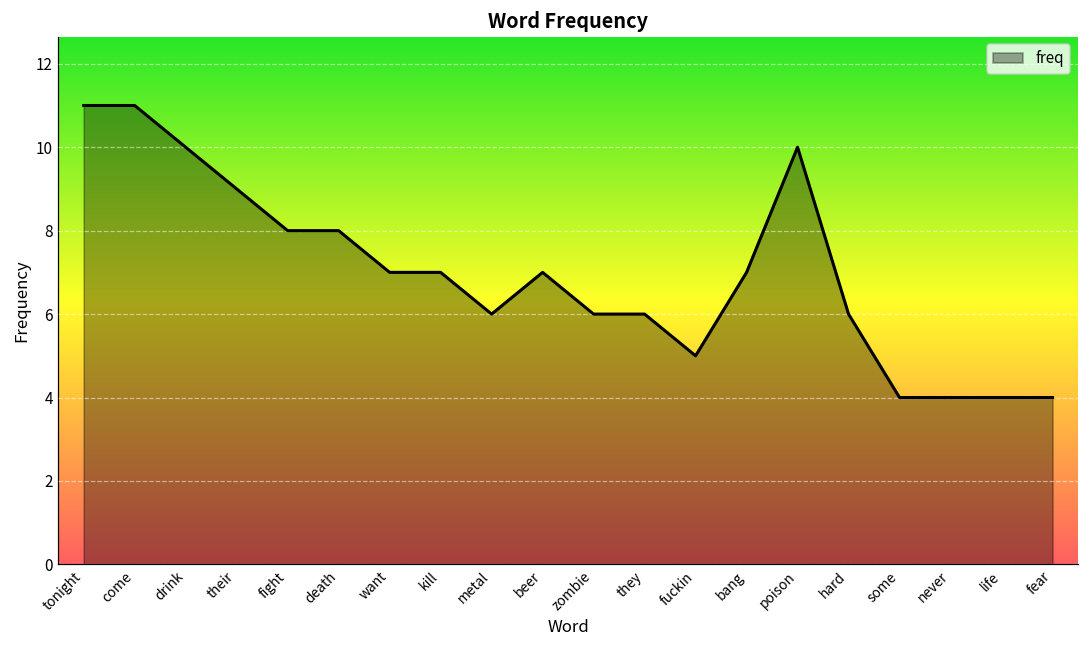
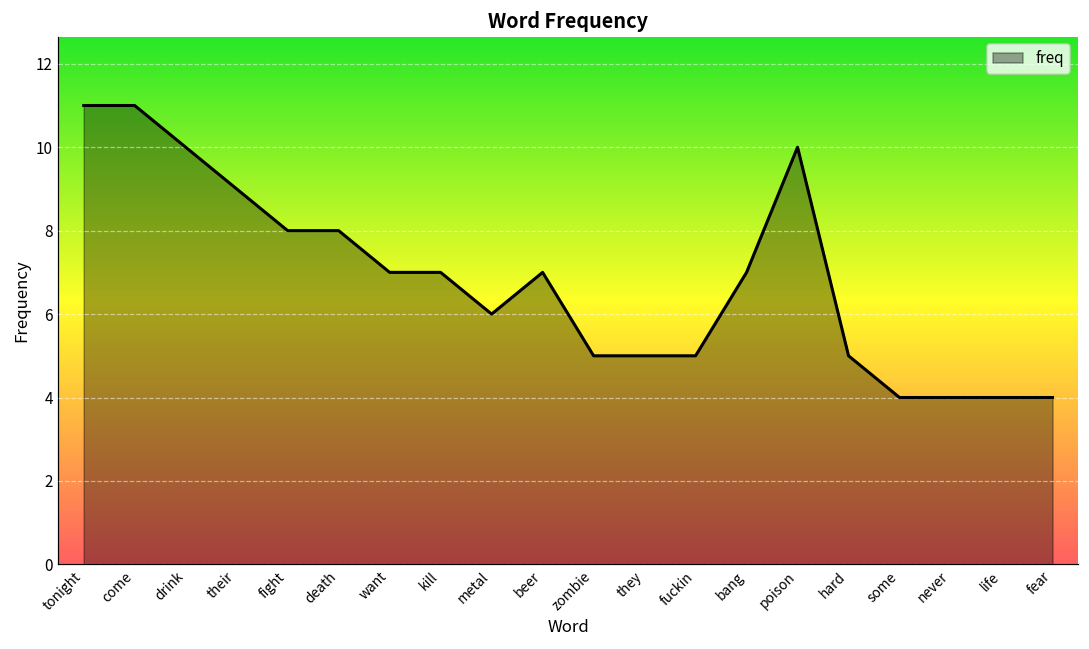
  {
    "tonight": 11,
    "come": 11,
    "drink": 10,
    "their": 9,
    "fight": 8,
    "death": 8,
    "want": 7,
    "kill": 7,
    "metal": 6,
    "beer": 7,
-   "zombie": 6,
-   "they": 6,
+   "zombie": 5,
+   "they": 5,
    "fuckin": 5,
    "bang": 7,
    "poison": 10,
-   "hard": 6,
+   "hard": 5,
    "some": 4,
    "never": 4,
    "life": 4,
    "fear": 4
  }
